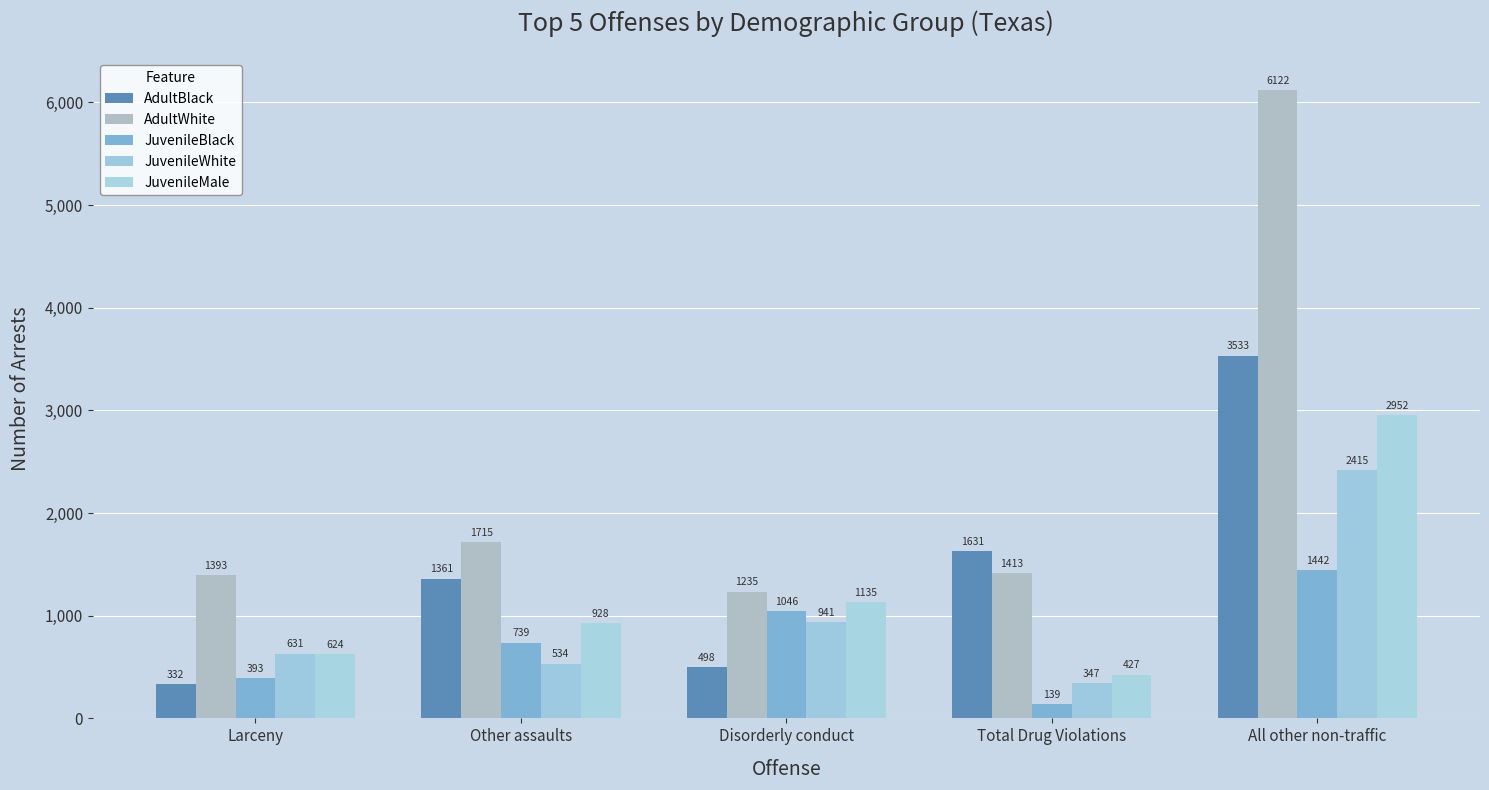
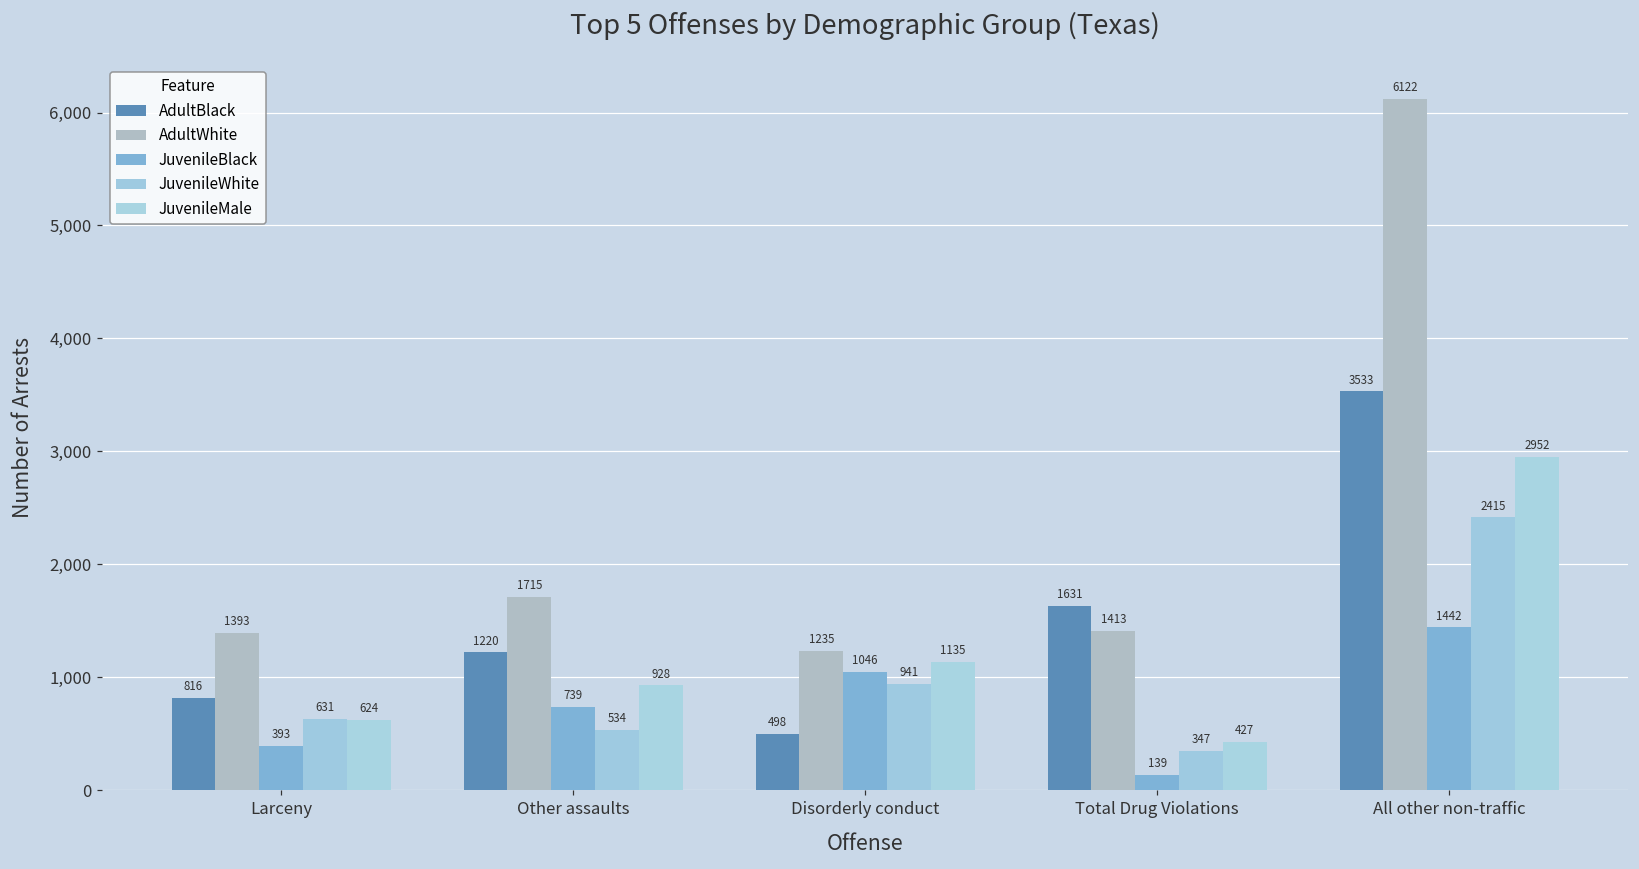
  {
    "AdultBlack": {
-     "Larceny": 332,
-     "Other assaults": 1361,
+     "Larceny": 816,
+     "Other assaults": 1220,
      "Disorderly conduct": 498,
      "Total Drug Violations": 1631,
      "All other non-traffic": 3533
    }
  }
